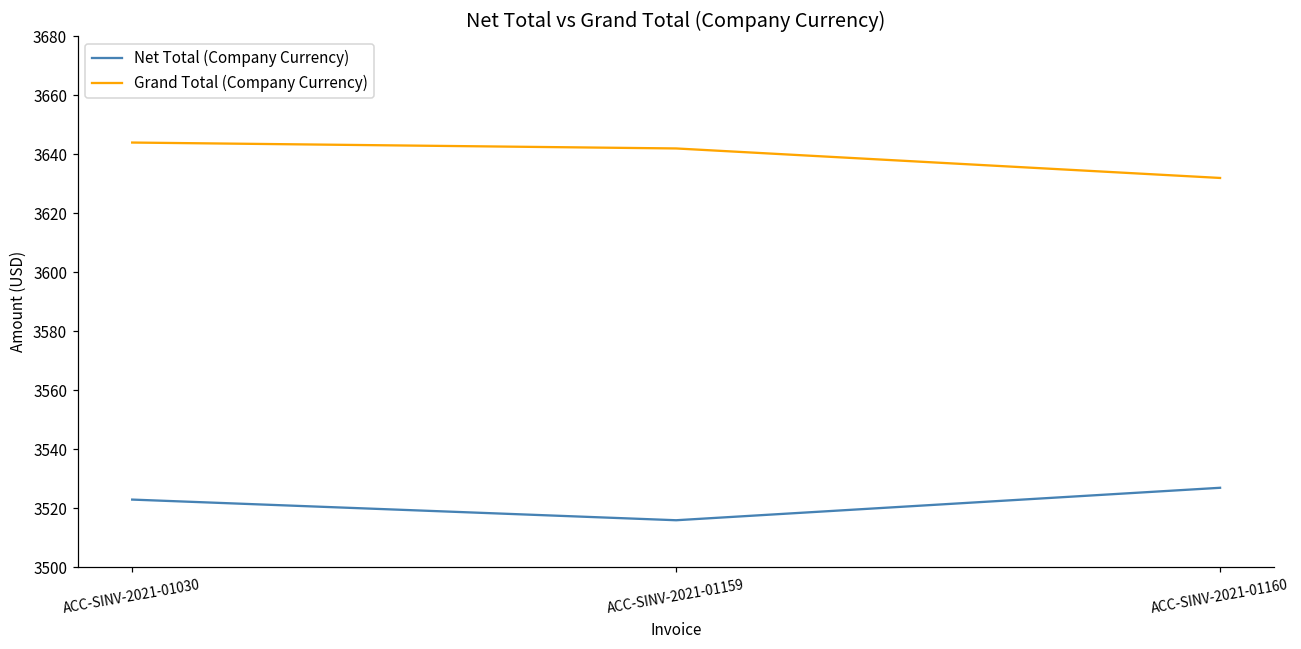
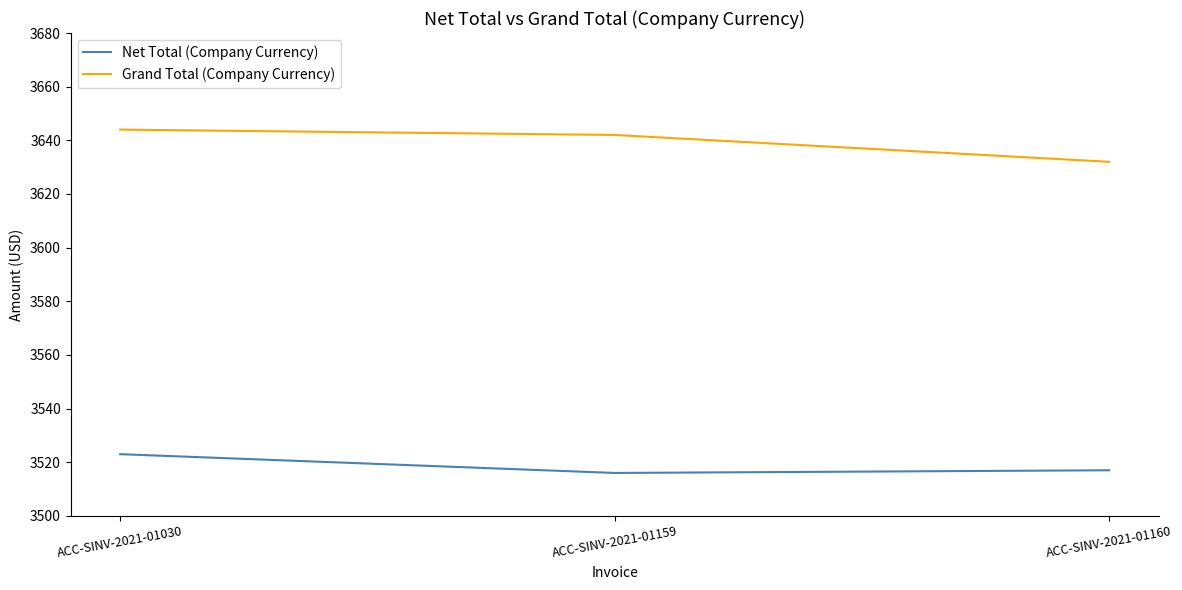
  {
    "Net Total (Company Currency)": {
      "ACC-SINV-2021-01030": 3523,
      "ACC-SINV-2021-01159": 3516,
-     "ACC-SINV-2021-01160": 3527
+     "ACC-SINV-2021-01160": 3517
    },
    "Grand Total (Company Currency)": {
      "ACC-SINV-2021-01030": 3644,
      "ACC-SINV-2021-01159": 3642,
      "ACC-SINV-2021-01160": 3632
    }
  }
